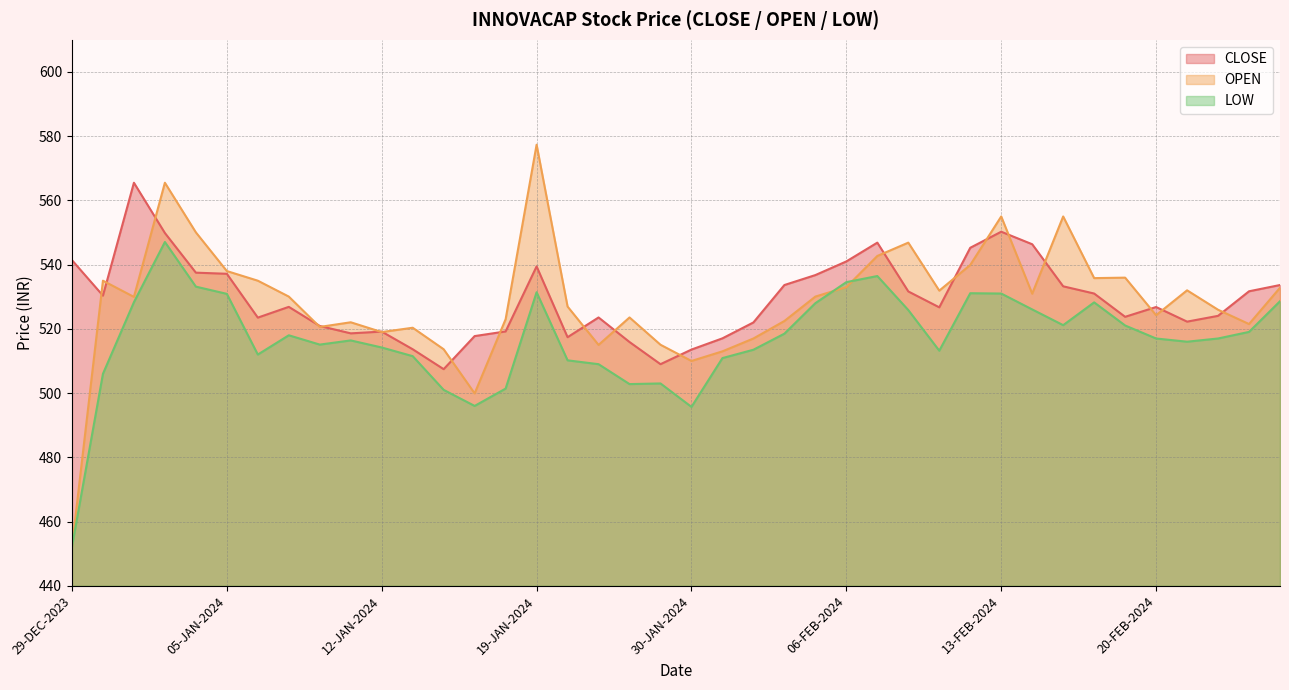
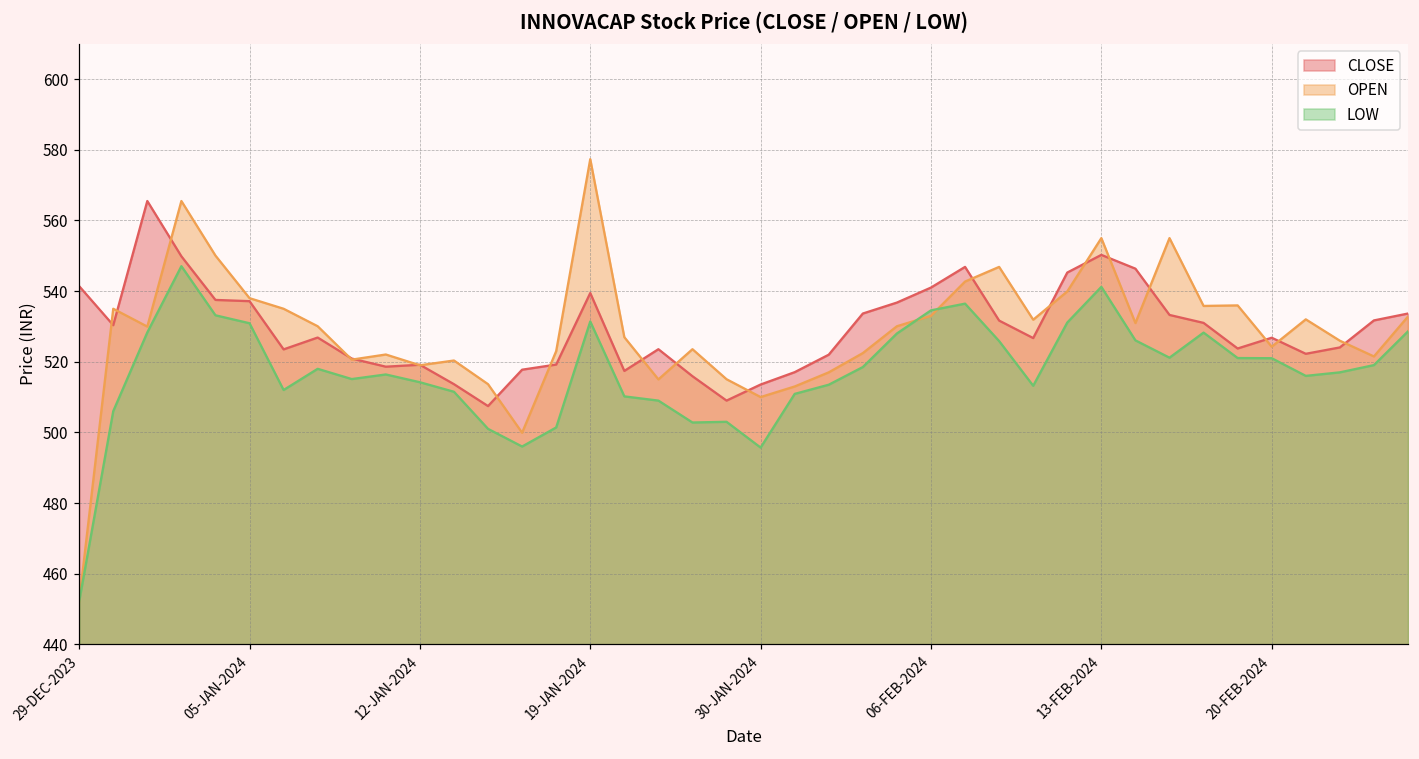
  {
    "LOW": {
      "05-JAN-2024": 531,
      "12-JAN-2024": 514,
      "19-JAN-2024": 531,
      "30-JAN-2024": 496,
      "06-FEB-2024": 535,
-     "13-FEB-2024": 531,
-     "20-FEB-2024": 517
+     "13-FEB-2024": 541,
+     "20-FEB-2024": 521
    }
  }
